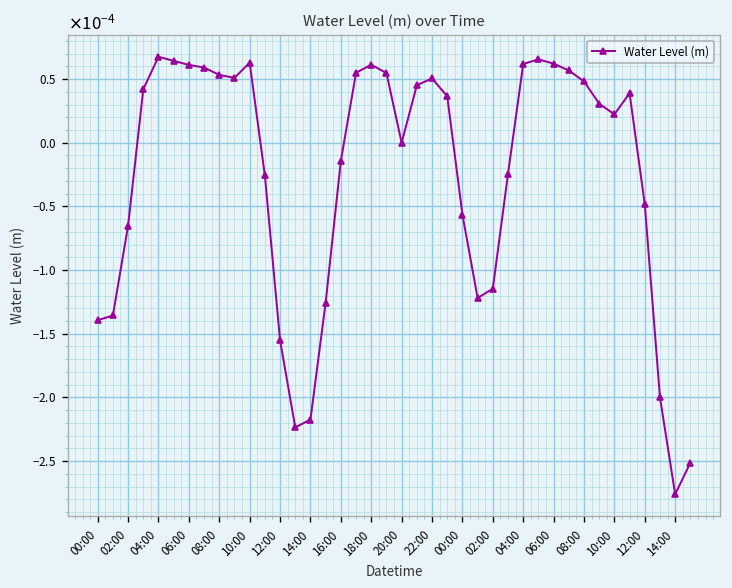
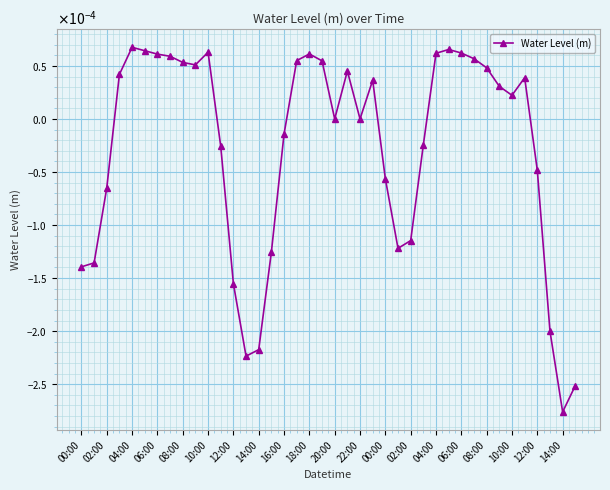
  {
    "16:00": -0.000014,
    "18:00": 0.000061,
    "20:00": 0.0000,
-   "22:00": 0.0001
+   "22:00": 0.0000
  }
